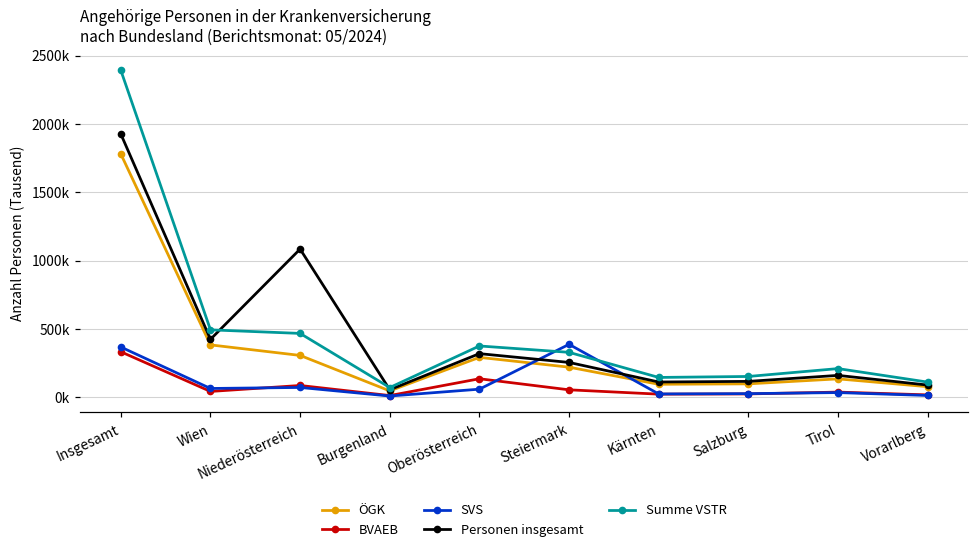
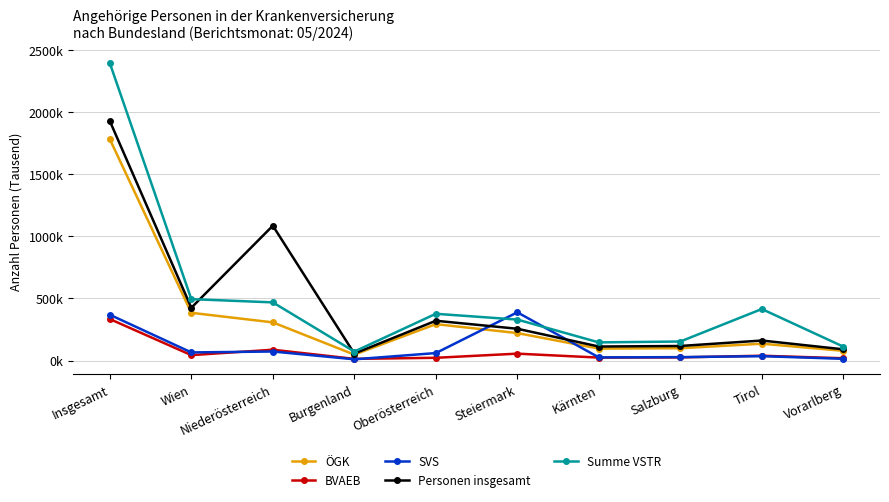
  {
    "ÖGK": {
      "Insgesamt": 1780000,
      "Wien": 380000,
      "Niederösterreich": 310000,
      "Oberösterreich": 290000,
      "Steiermark": 220000,
      "Tirol": 140000
    },
    "BVAEB": {
      "Insgesamt": 330000,
      "Wien": 40000,
-     "Oberösterreich": 140000,
+     "Oberösterreich": 20000,
      "Steiermark": 60000
    },
    "SVS": {
      "Insgesamt": 370000,
      "Wien": 70000,
      "Oberösterreich": 60000,
      "Steiermark": 390000
    },
    "Personen insgesamt": {
      "Insgesamt": 1930000,
      "Wien": 430000,
      "Niederösterreich": 1090000,
      "Oberösterreich": 320000,
      "Steiermark": 260000,
      "Tirol": 160000
    },
    "Summe VSTR": {
      "Insgesamt": 2390000,
      "Wien": 490000,
      "Niederösterreich": 470000,
      "Oberösterreich": 380000,
      "Steiermark": 330000,
      "Kärnten": 150000,
      "Salzburg": 150000,
-     "Tirol": 210000,
+     "Tirol": 420000,
      "Vorarlberg": 110000
    }
  }
